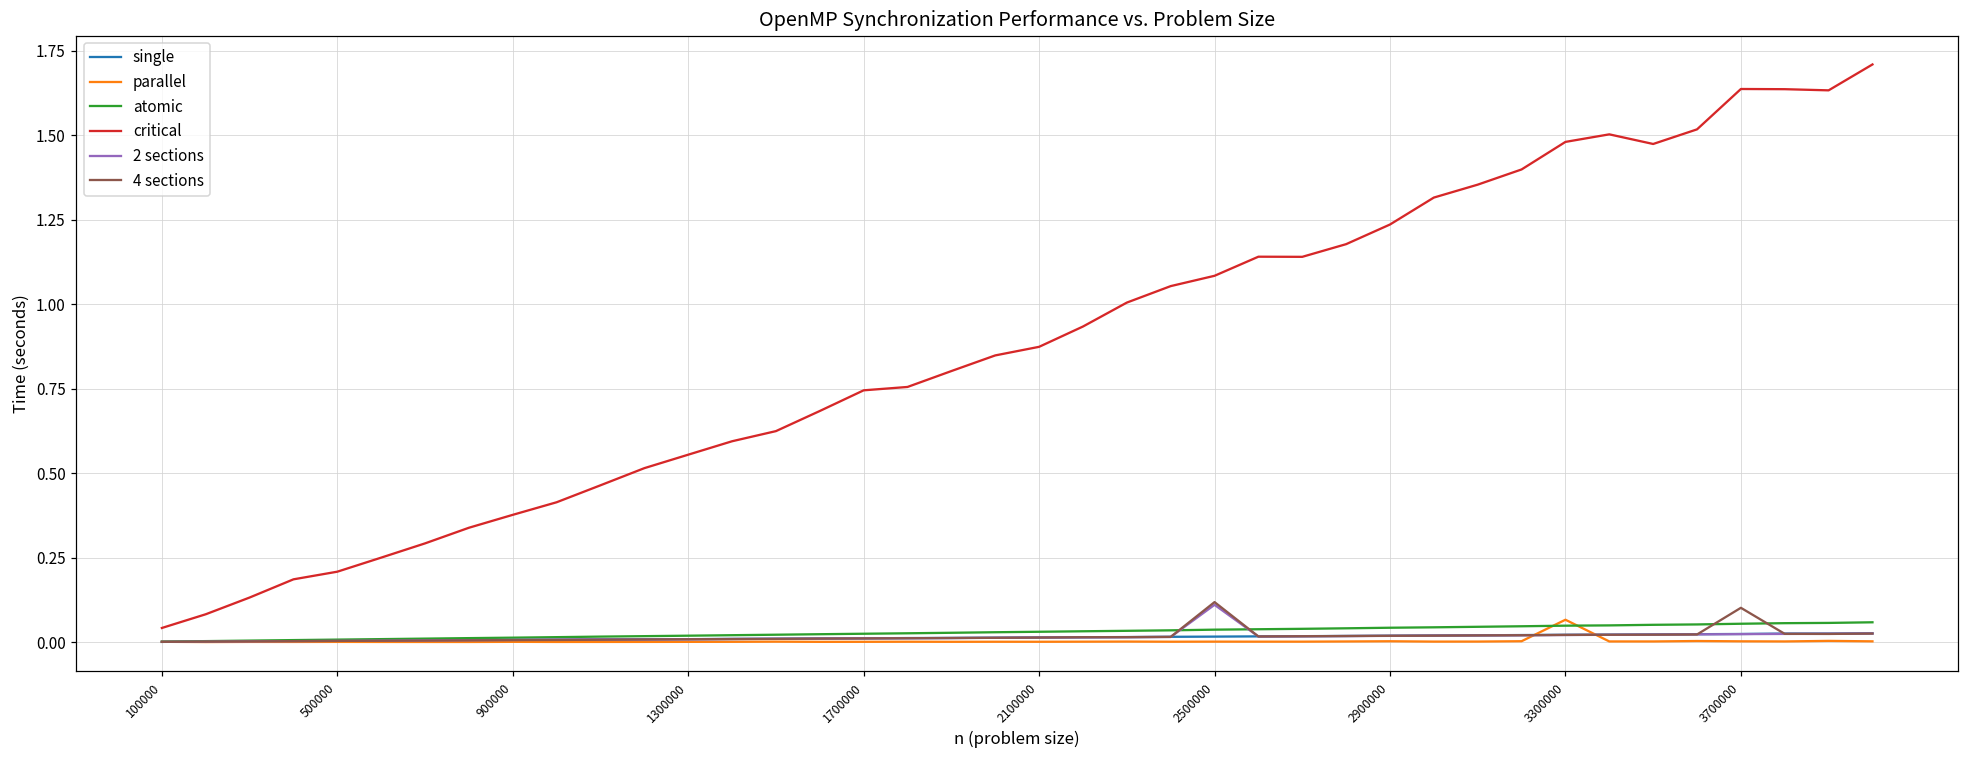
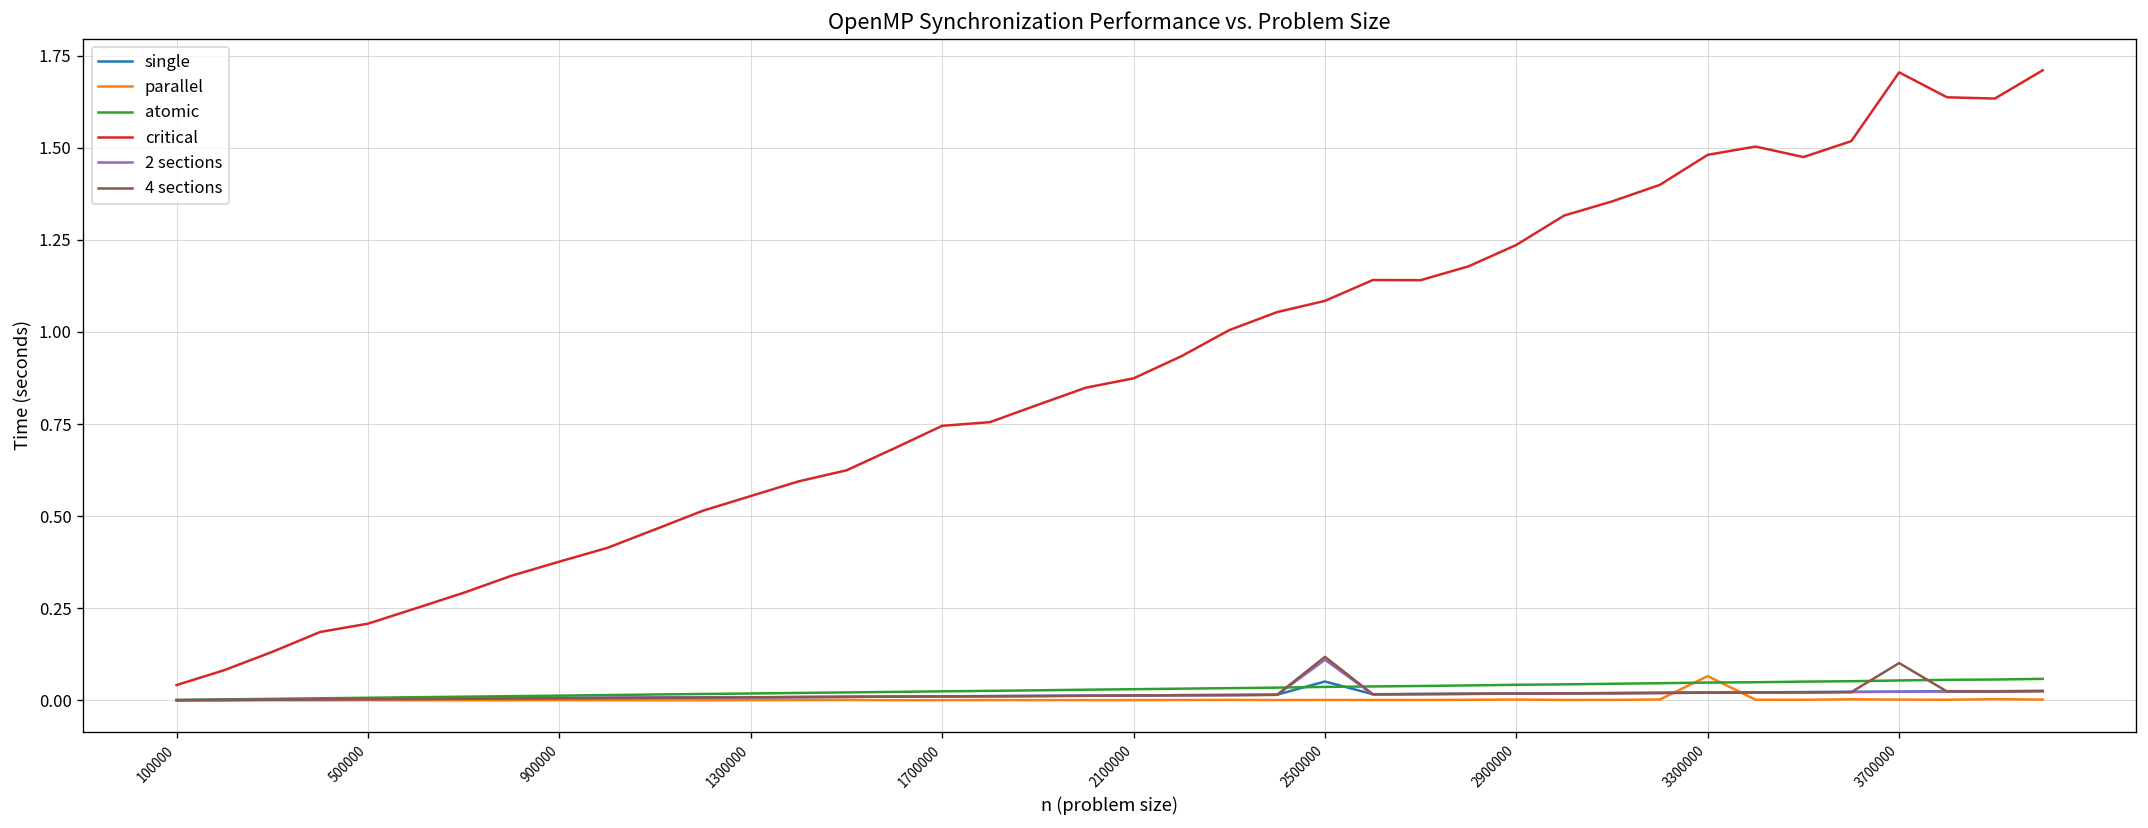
  {
    "single": {
-     "2500000": 0.02
+     "2500000": 0.05
    },
    "parallel": {
      "1700000": 0.00,
      "2100000": 0.00,
      "2500000": 0.00,
      "2900000": 0.00,
      "3300000": 0.07,
      "3700000": 0.00
    },
    "atomic": {
      "1300000": 0.02,
      "1700000": 0.02,
      "2100000": 0.03,
      "2500000": 0.04,
      "2900000": 0.04,
      "3300000": 0.05,
      "3700000": 0.05
    },
    "critical": {
      "100000": 0.04,
      "500000": 0.21,
      "900000": 0.38,
      "1300000": 0.55,
      "1700000": 0.75,
      "2100000": 0.87,
      "2500000": 1.08,
      "2900000": 1.24,
      "3300000": 1.48,
-     "3700000": 1.64
+     "3700000": 1.70
    },
    "4 sections": {
      "3700000": 0.10
    }
  }
